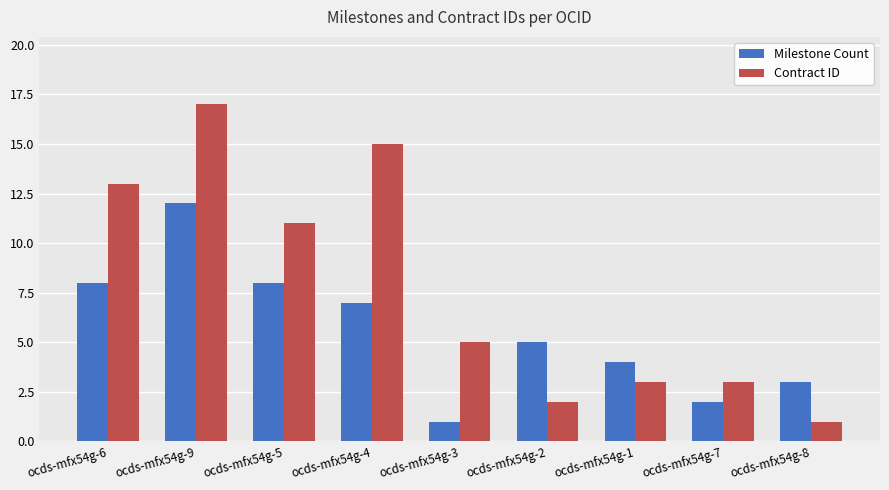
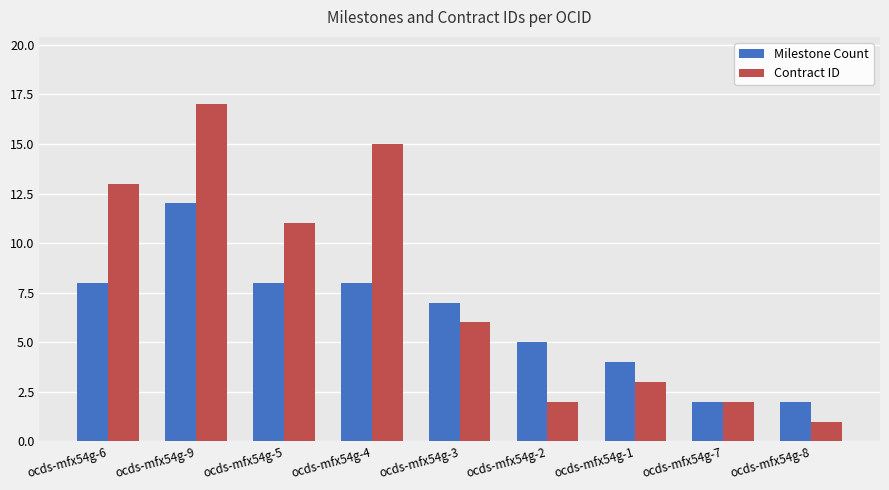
  {
    "Milestone Count": {
      "ocds-mfx54g-6": 8,
      "ocds-mfx54g-9": 12,
      "ocds-mfx54g-5": 8,
-     "ocds-mfx54g-4": 7,
-     "ocds-mfx54g-3": 1,
+     "ocds-mfx54g-4": 8,
+     "ocds-mfx54g-3": 7,
      "ocds-mfx54g-2": 5,
      "ocds-mfx54g-1": 4,
      "ocds-mfx54g-7": 2,
-     "ocds-mfx54g-8": 3
+     "ocds-mfx54g-8": 2
    },
    "Contract ID": {
      "ocds-mfx54g-6": 13,
      "ocds-mfx54g-9": 17,
      "ocds-mfx54g-5": 11,
      "ocds-mfx54g-4": 15,
-     "ocds-mfx54g-3": 5,
+     "ocds-mfx54g-3": 6,
      "ocds-mfx54g-2": 2,
      "ocds-mfx54g-1": 3,
-     "ocds-mfx54g-7": 3,
+     "ocds-mfx54g-7": 2,
      "ocds-mfx54g-8": 1
    }
  }
